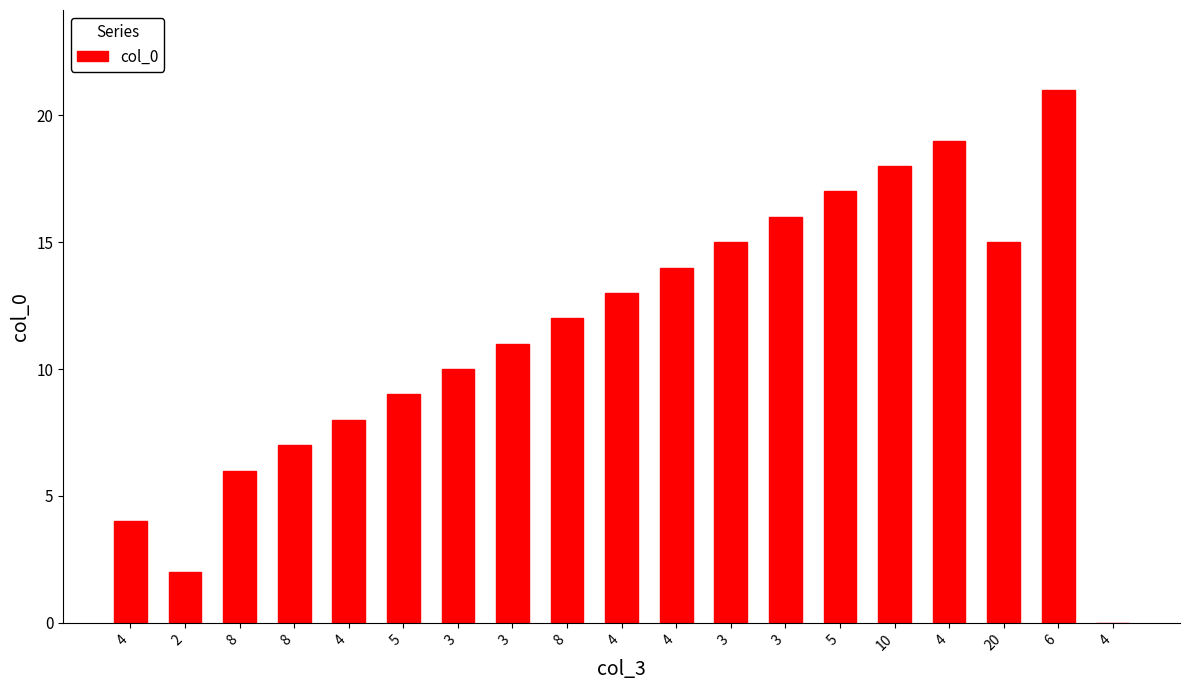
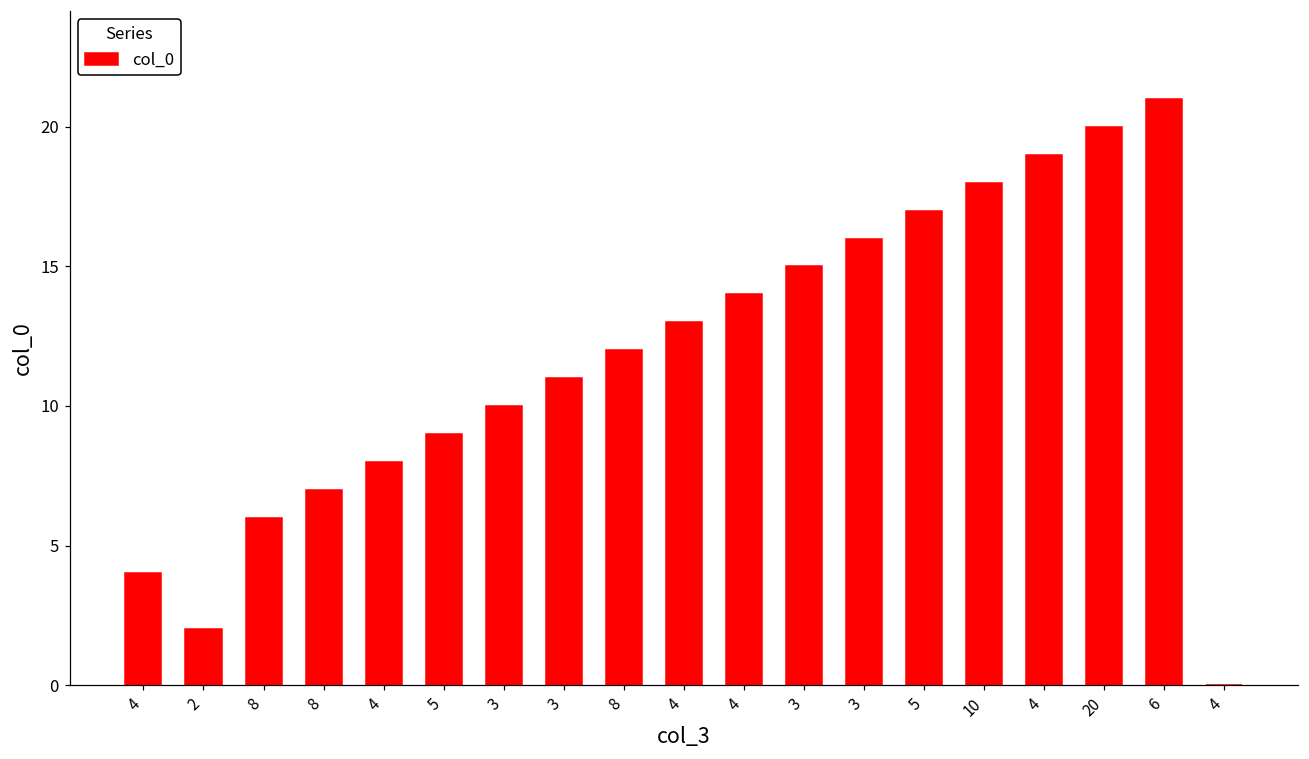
  {
    "2": 2,
    "10": 18,
-   "20": 15,
+   "20": 20,
    "6": 21
  }
